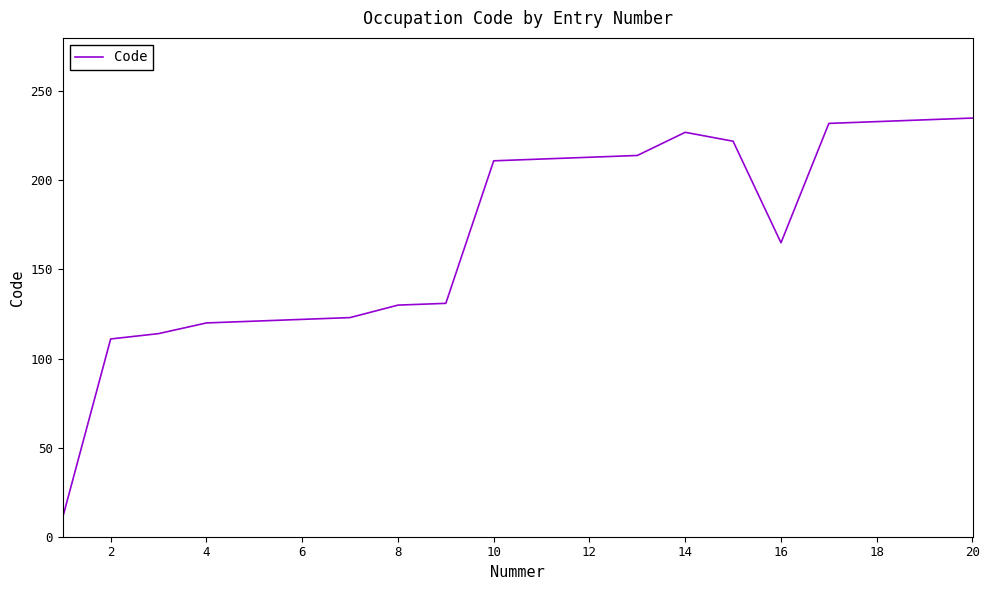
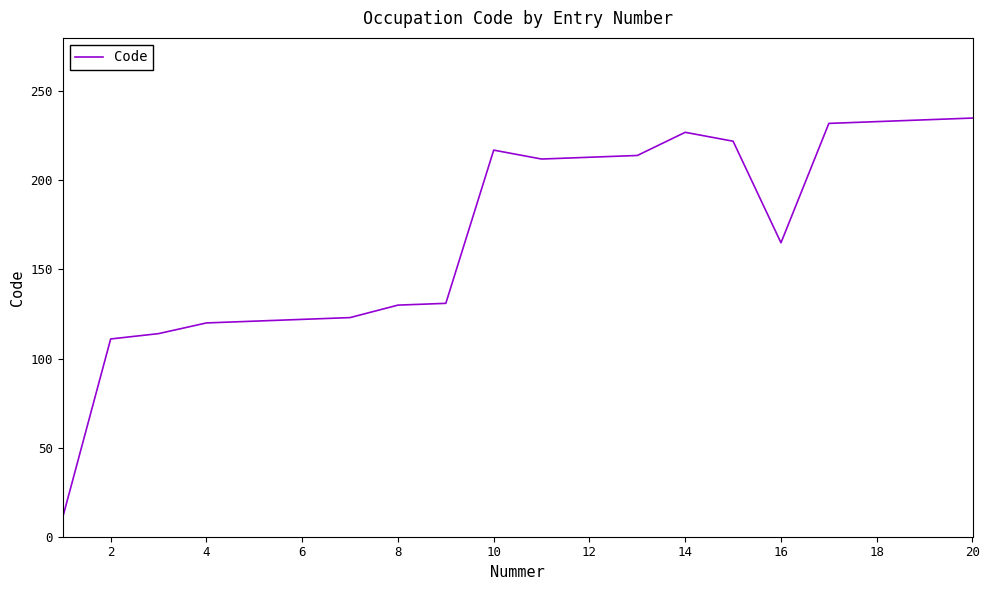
  {
    "2": 111,
    "4": 120,
    "6": 122,
    "8": 130,
-   "10": 211,
+   "10": 217,
    "12": 213,
    "14": 227,
    "16": 165,
    "18": 233,
    "20": 235
  }
